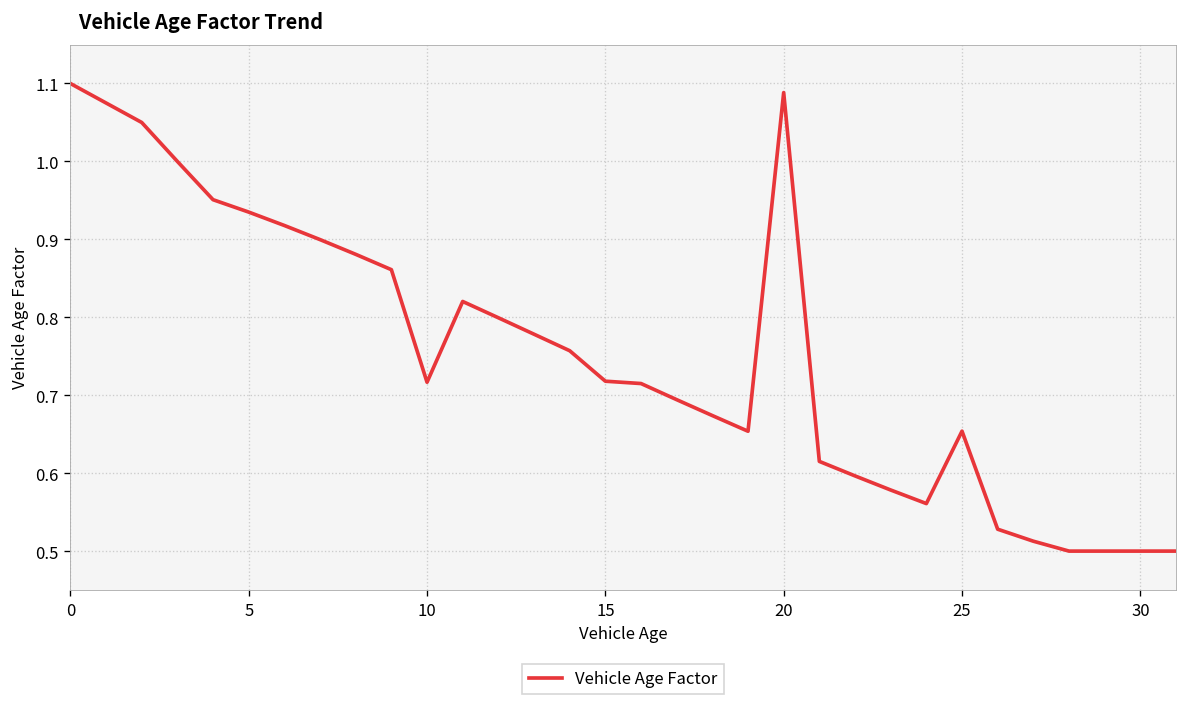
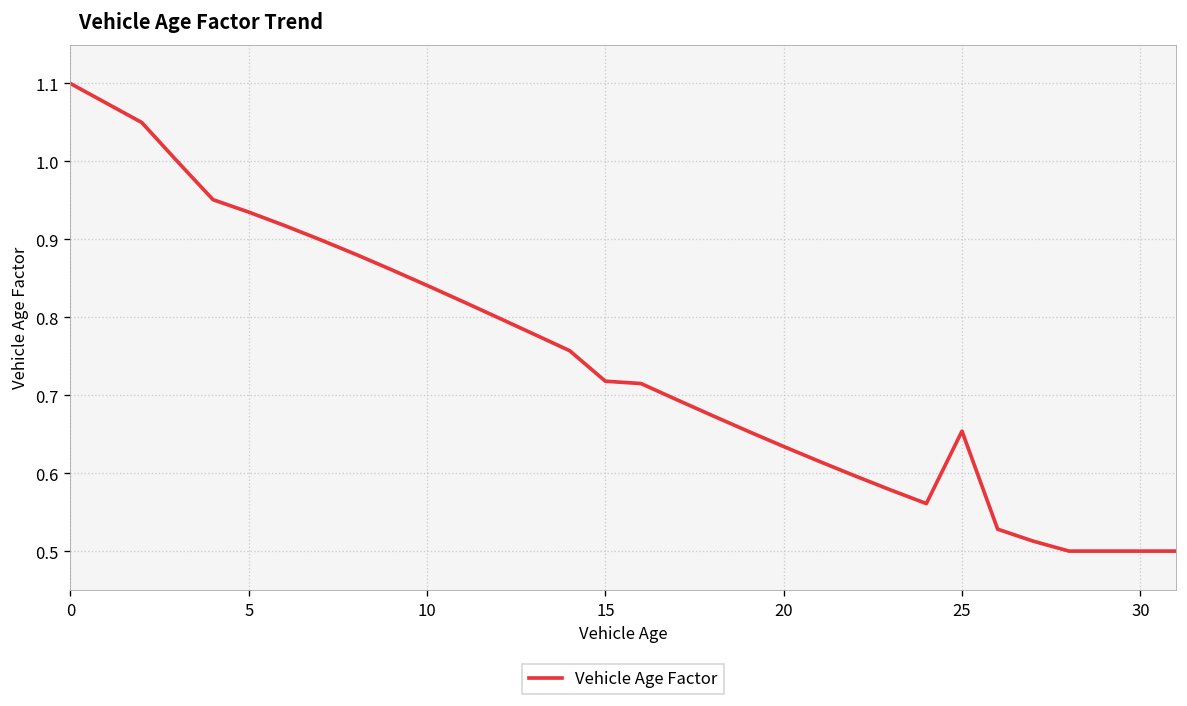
  {
    "0": 1.10,
    "5": 0.94,
-   "10": 0.72,
+   "10": 0.84,
    "15": 0.72,
-   "20": 1.09,
+   "20": 0.63,
    "25": 0.65,
    "30": 0.50
  }
